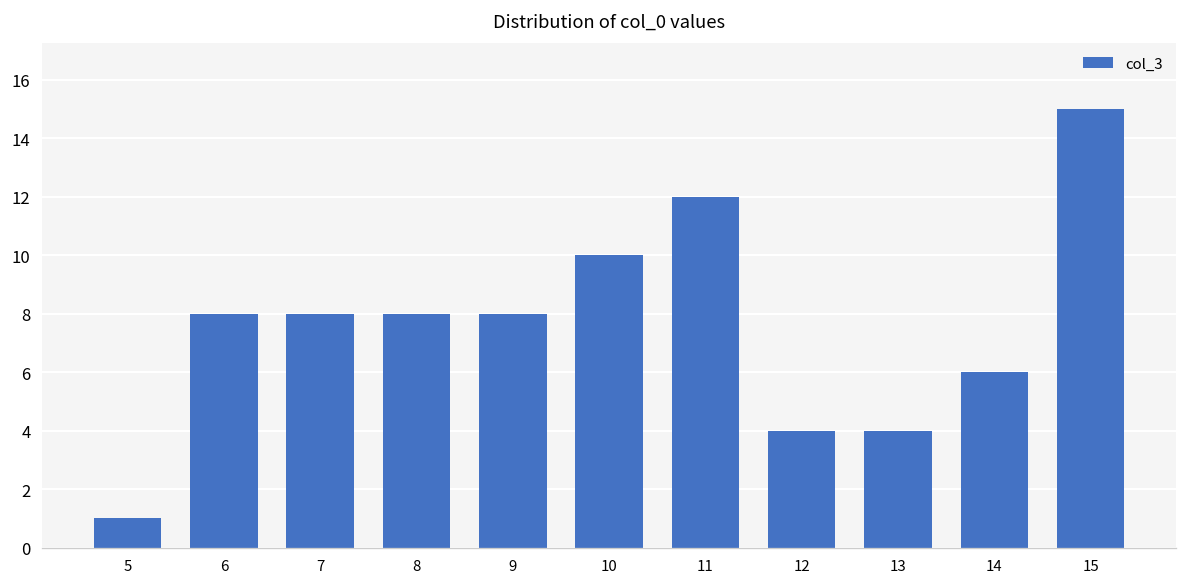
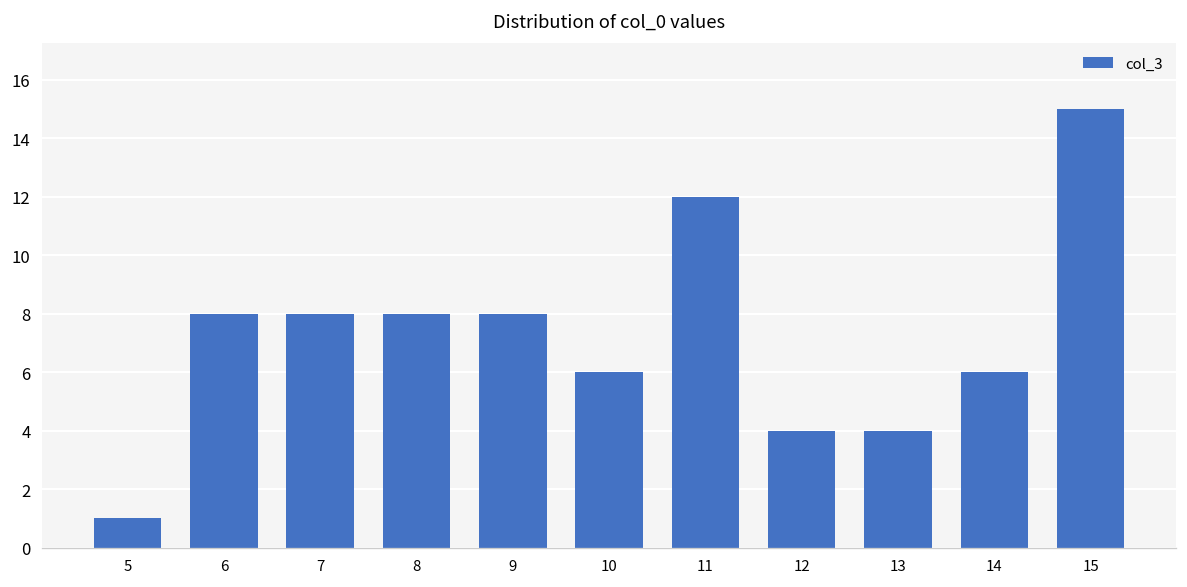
  {
    "5": 1,
    "6": 8,
    "7": 8,
    "8": 8,
    "9": 8,
-   "10": 10,
+   "10": 6,
    "11": 12,
    "12": 4,
    "13": 4,
    "14": 6,
    "15": 15
  }
